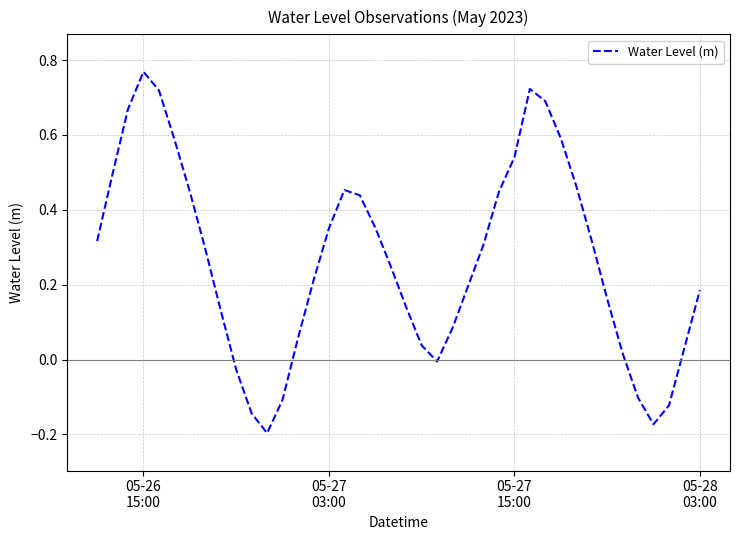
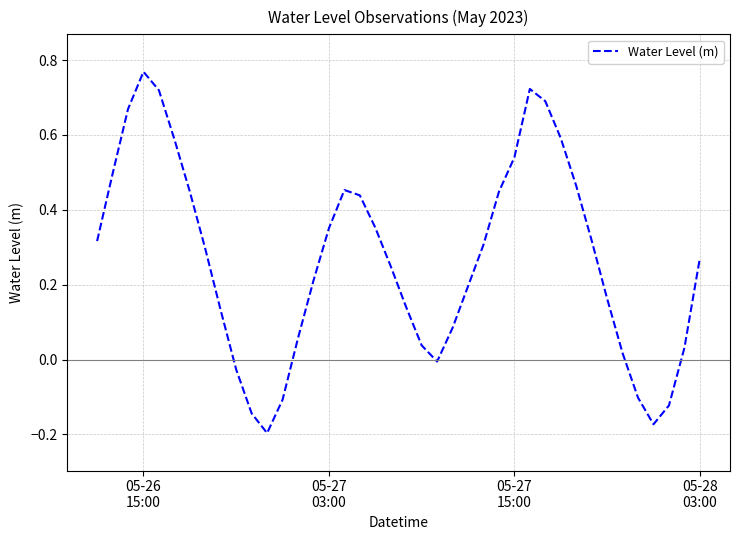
  {
    "05-26 15:00": 0.77,
    "05-27 03:00": 0.35,
    "05-27 15:00": 0.54,
-   "05-28 03:00": 0.19
+   "05-28 03:00": 0.27
  }
